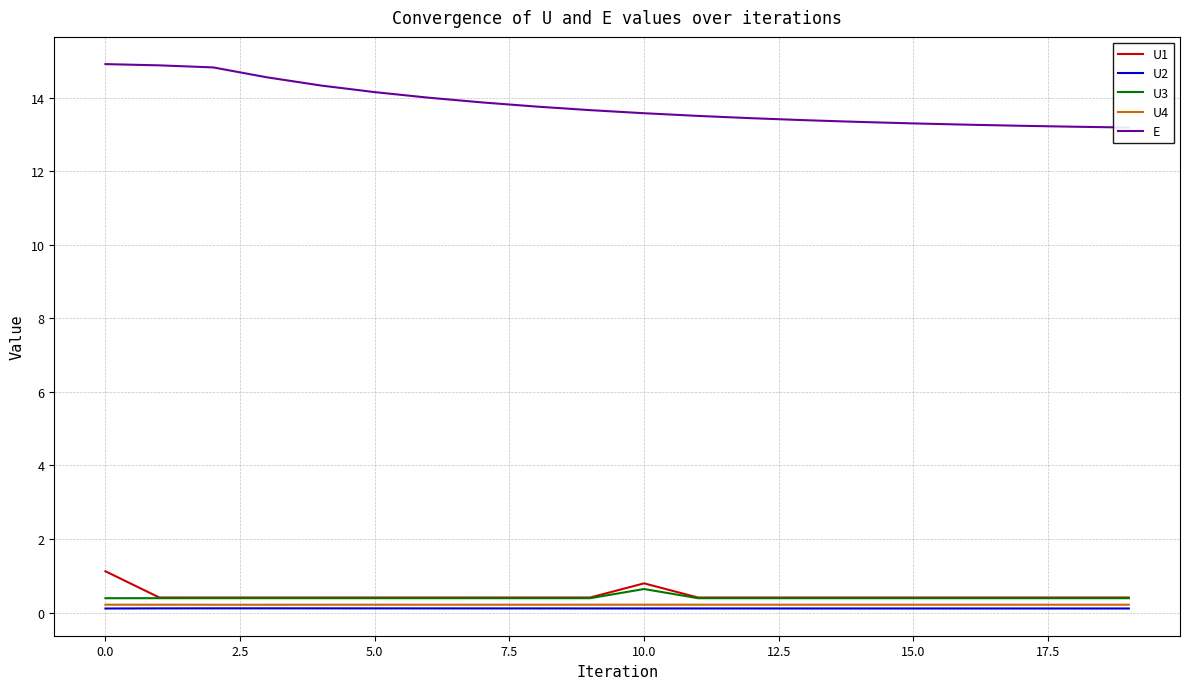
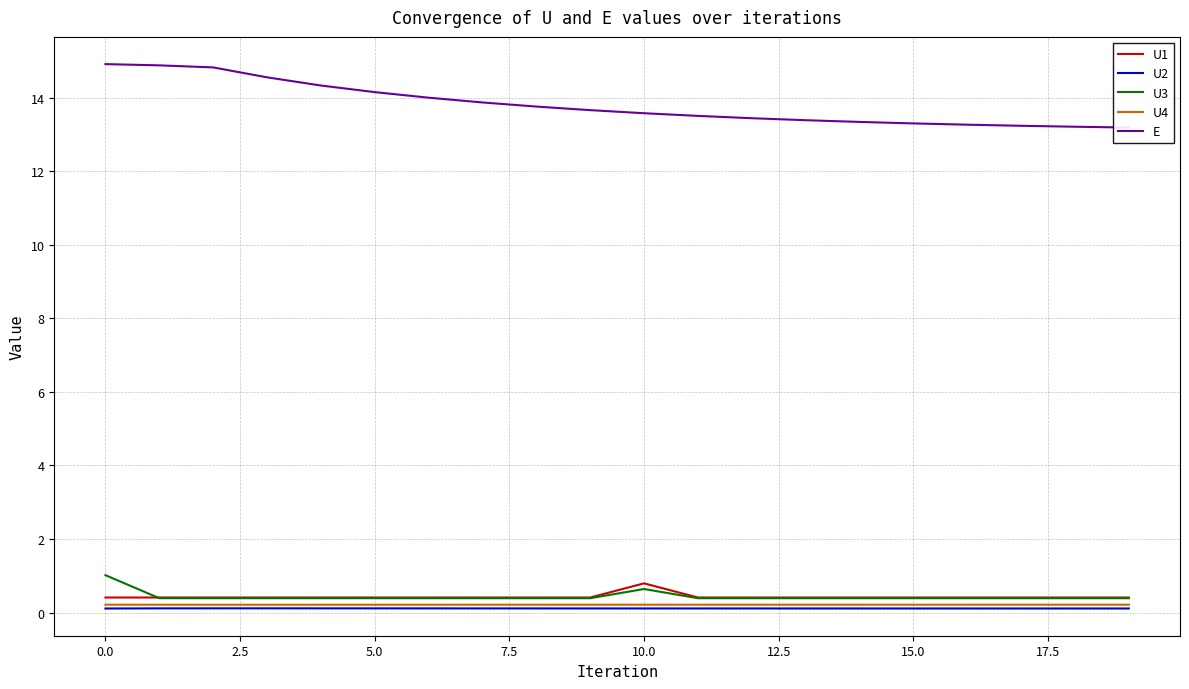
  {
    "U1": {
-     "0.0": 1.1,
+     "0.0": 0.4,
      "10.0": 0.8
    },
    "U2": {
      "0.0": 0.1,
      "5.0": 0.1,
      "10.0": 0.1,
      "15.0": 0.1
    },
    "U3": {
-     "0.0": 0.4,
+     "0.0": 1.0,
      "10.0": 0.6
    },
    "U4": {
      "0.0": 0.2,
      "5.0": 0.2,
      "10.0": 0.2,
      "15.0": 0.2
    },
    "E": {
      "0.0": 14.9,
      "5.0": 14.2,
      "10.0": 13.6,
      "15.0": 13.3
    }
  }
